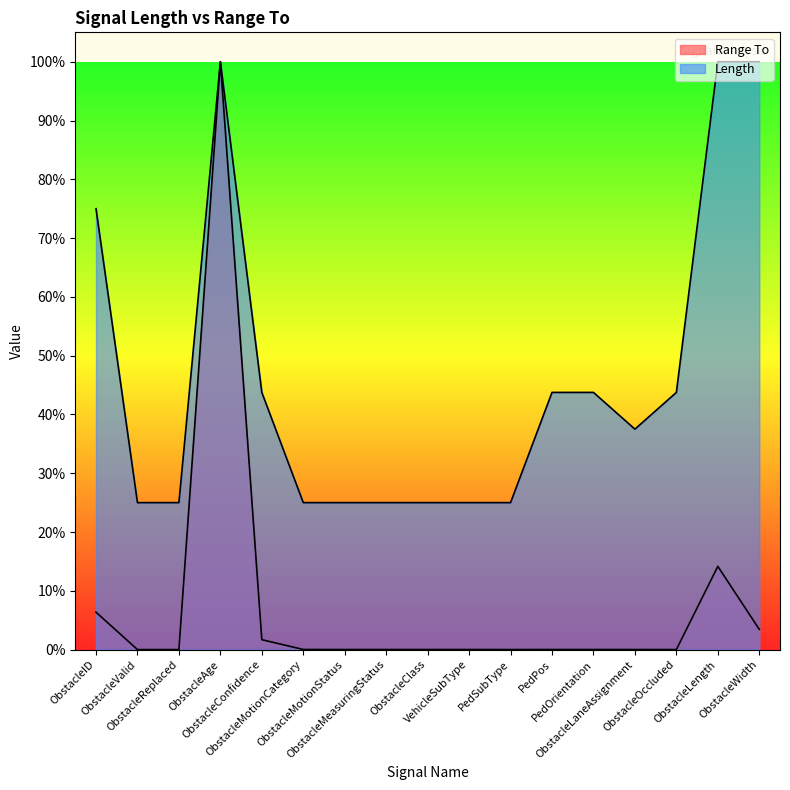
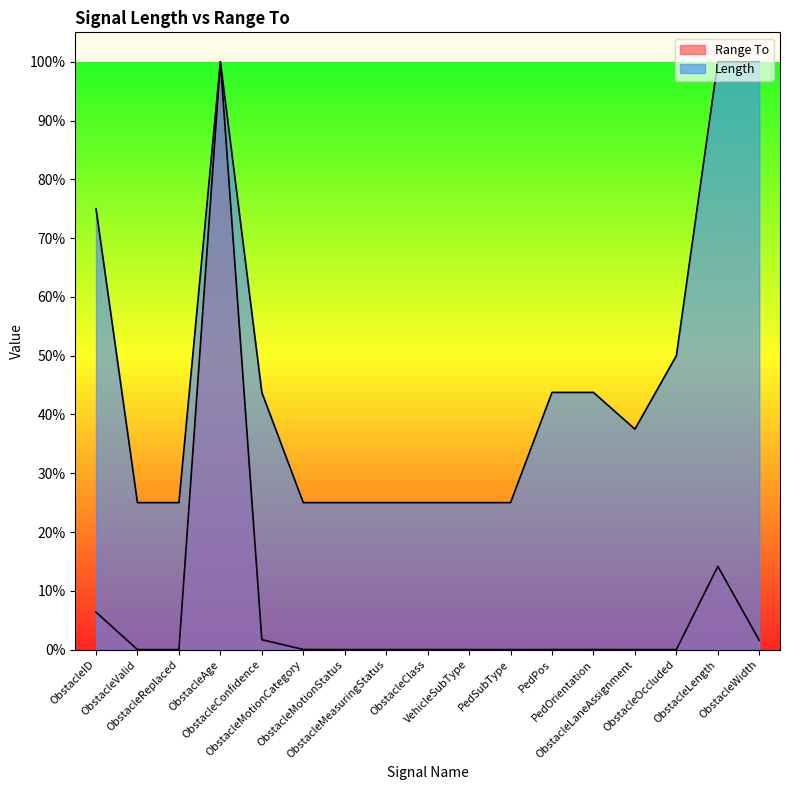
  {
    "Range To": {
      "ObstacleID": "6%",
      "ObstacleValid": "0%",
      "ObstacleReplaced": "0%",
      "ObstacleConfidence": "2%",
      "ObstacleMotionCategory": "0%",
      "ObstacleMotionStatus": "0%",
      "ObstacleMeasuringStatus": "0%",
      "ObstacleClass": "0%",
      "VehicleSubType": "0%",
      "PedSubType": "0%",
      "PedPos": "0%",
      "PedOrientation": "0%",
      "ObstacleLaneAssignment": "0%",
      "ObstacleOccluded": "0%",
      "ObstacleLength": "14%",
-     "ObstacleWidth": "3%"
+     "ObstacleWidth": "2%"
    },
    "Length": {
      "ObstacleID": "75%",
      "ObstacleValid": "25%",
      "ObstacleReplaced": "25%",
      "ObstacleConfidence": "44%",
      "ObstacleMotionCategory": "25%",
      "ObstacleMotionStatus": "25%",
      "ObstacleMeasuringStatus": "25%",
      "ObstacleClass": "25%",
      "VehicleSubType": "25%",
      "PedSubType": "25%",
      "PedPos": "44%",
      "PedOrientation": "44%",
      "ObstacleLaneAssignment": "38%",
-     "ObstacleOccluded": "44%"
+     "ObstacleOccluded": "50%"
    }
  }
